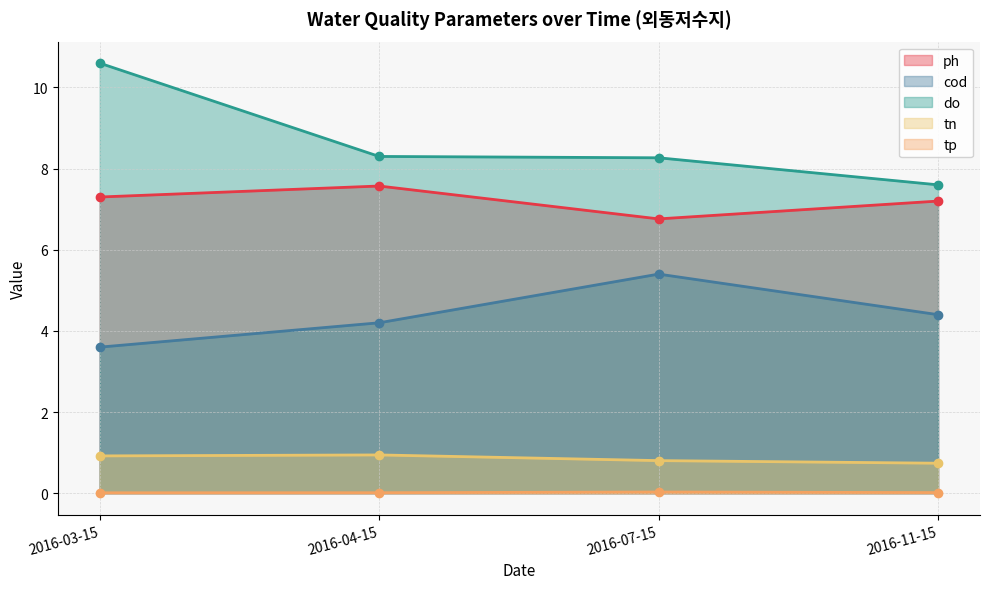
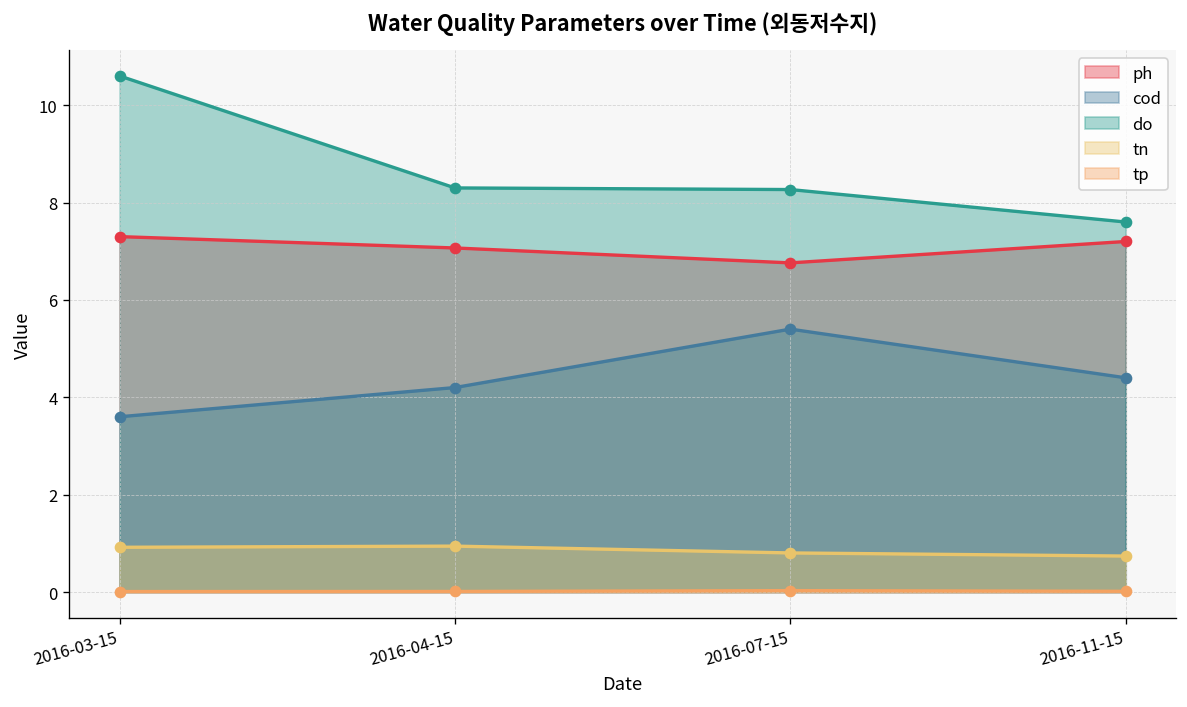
  {
    "ph": {
      "2016-03-15": 7.3,
-     "2016-04-15": 7.6,
+     "2016-04-15": 7.1,
      "2016-07-15": 6.8,
      "2016-11-15": 7.2
    }
  }
